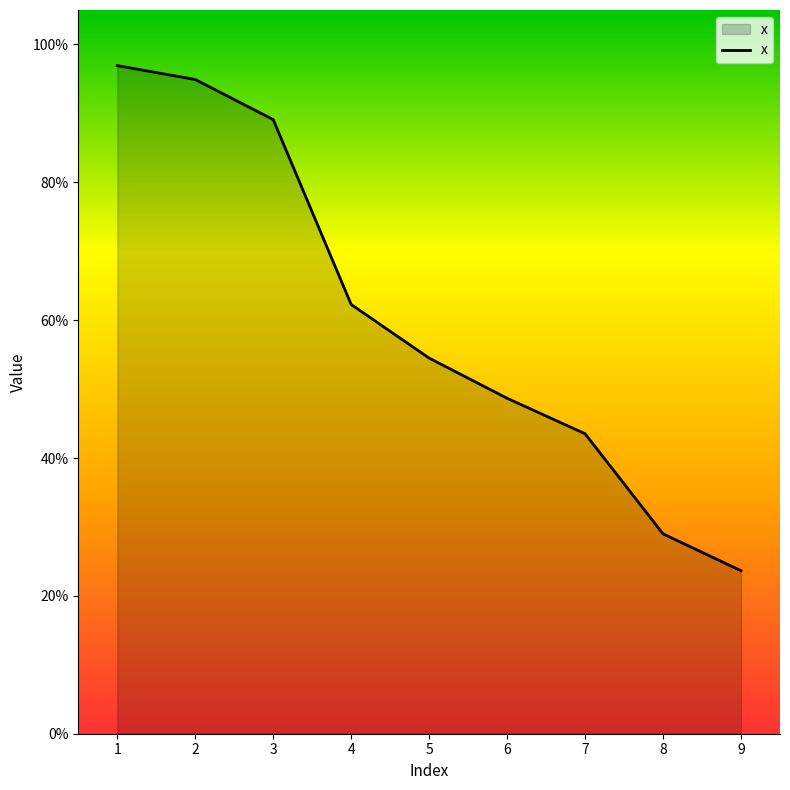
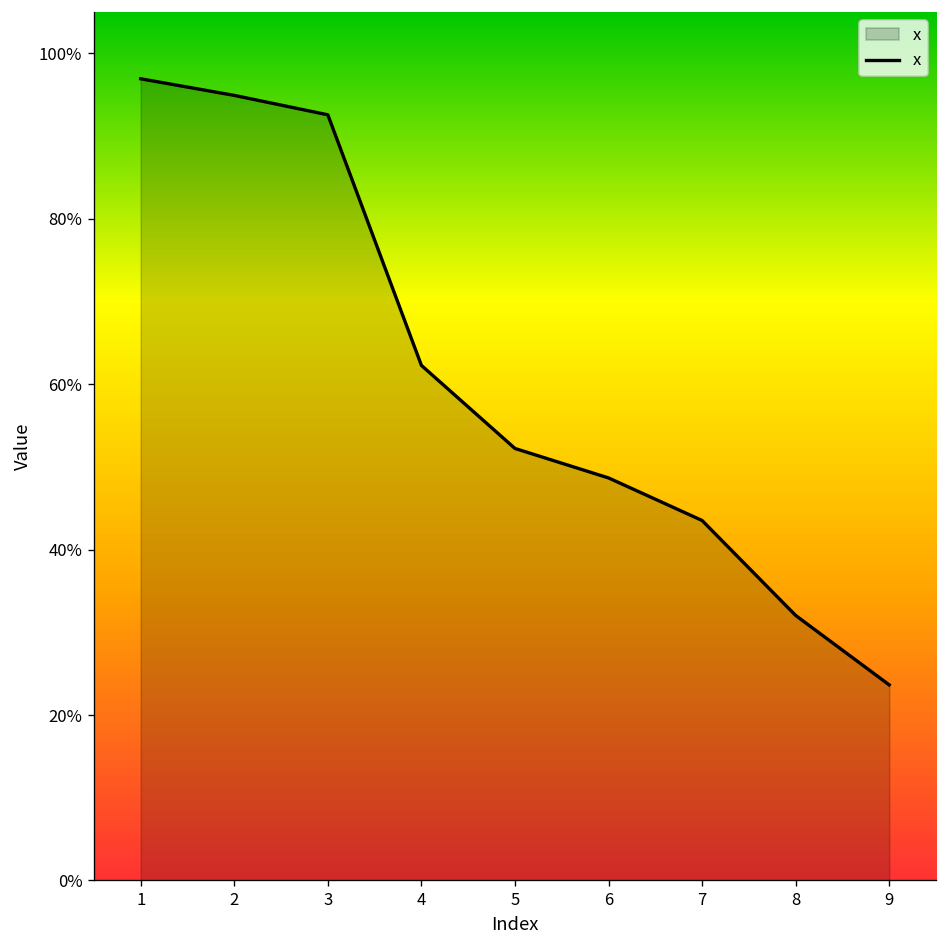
  {
    "1": "97%",
    "2": "95%",
-   "3": "89%",
+   "3": "93%",
    "4": "62%",
-   "5": "54%",
+   "5": "52%",
    "6": "49%",
    "7": "44%",
-   "8": "29%",
+   "8": "32%",
    "9": "24%"
  }
